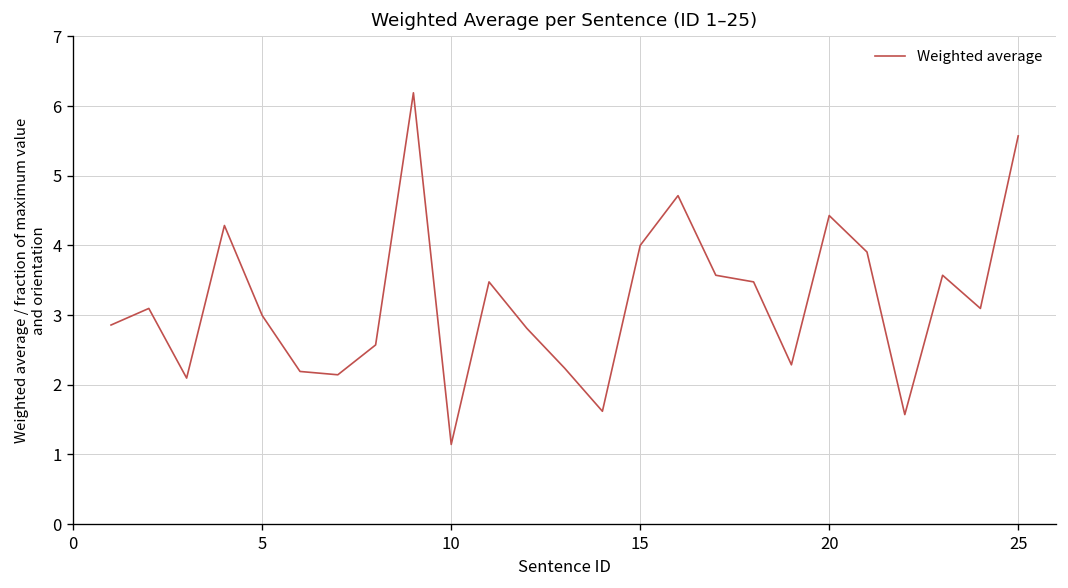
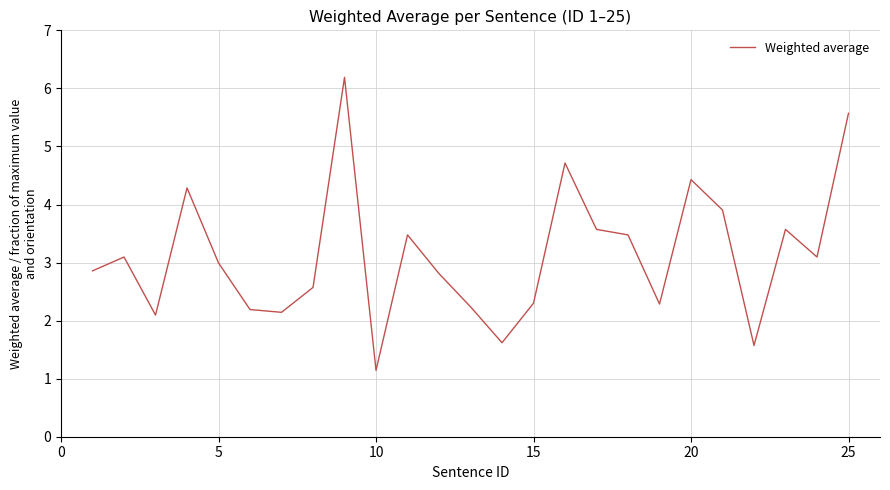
  {
    "5": 3.0,
    "10": 1.1,
-   "15": 4.0,
+   "15": 2.3,
    "20": 4.4,
    "25": 5.6
  }
